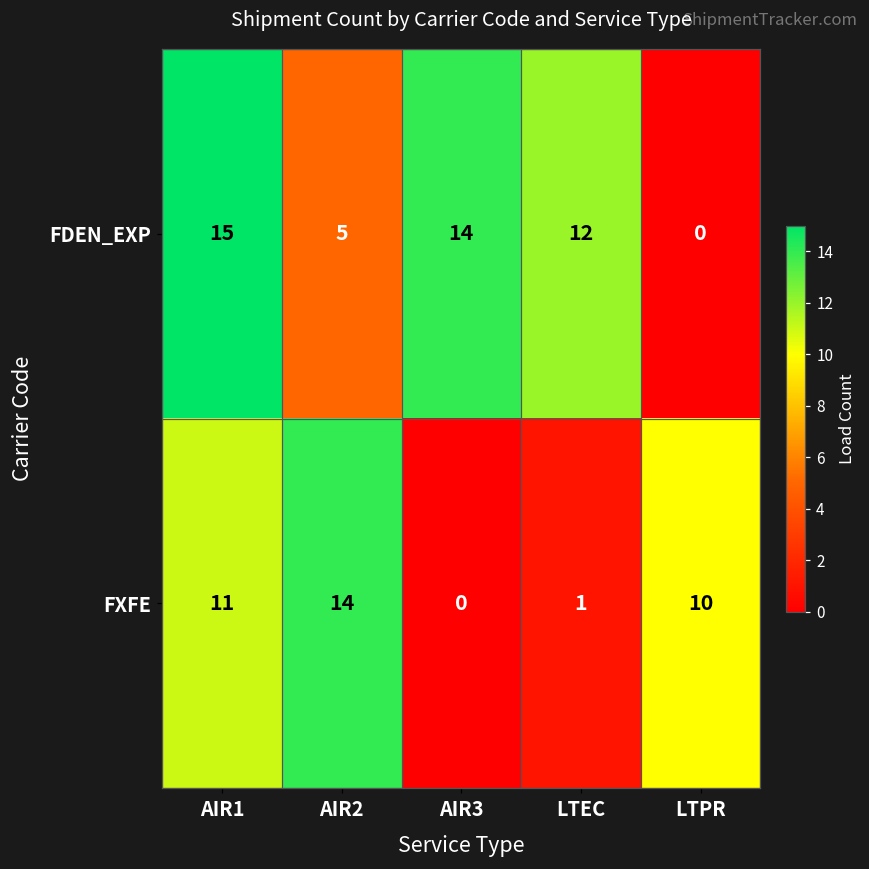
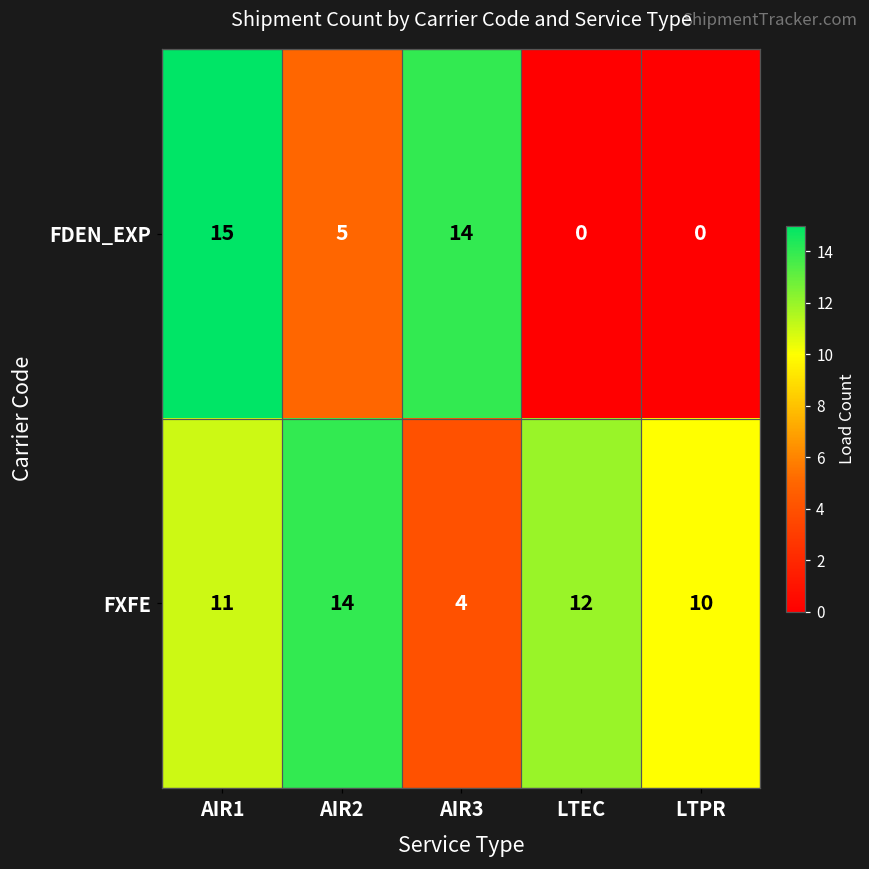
  {
    "FDEN_EXP": {
      "AIR1": 15,
      "AIR2": 5,
      "AIR3": 14,
-     "LTEC": 12,
+     "LTEC": 0,
      "LTPR": 0
    },
    "FXFE": {
      "AIR1": 11,
      "AIR2": 14,
-     "AIR3": 0,
-     "LTEC": 1,
+     "AIR3": 4,
+     "LTEC": 12,
      "LTPR": 10
    }
  }
